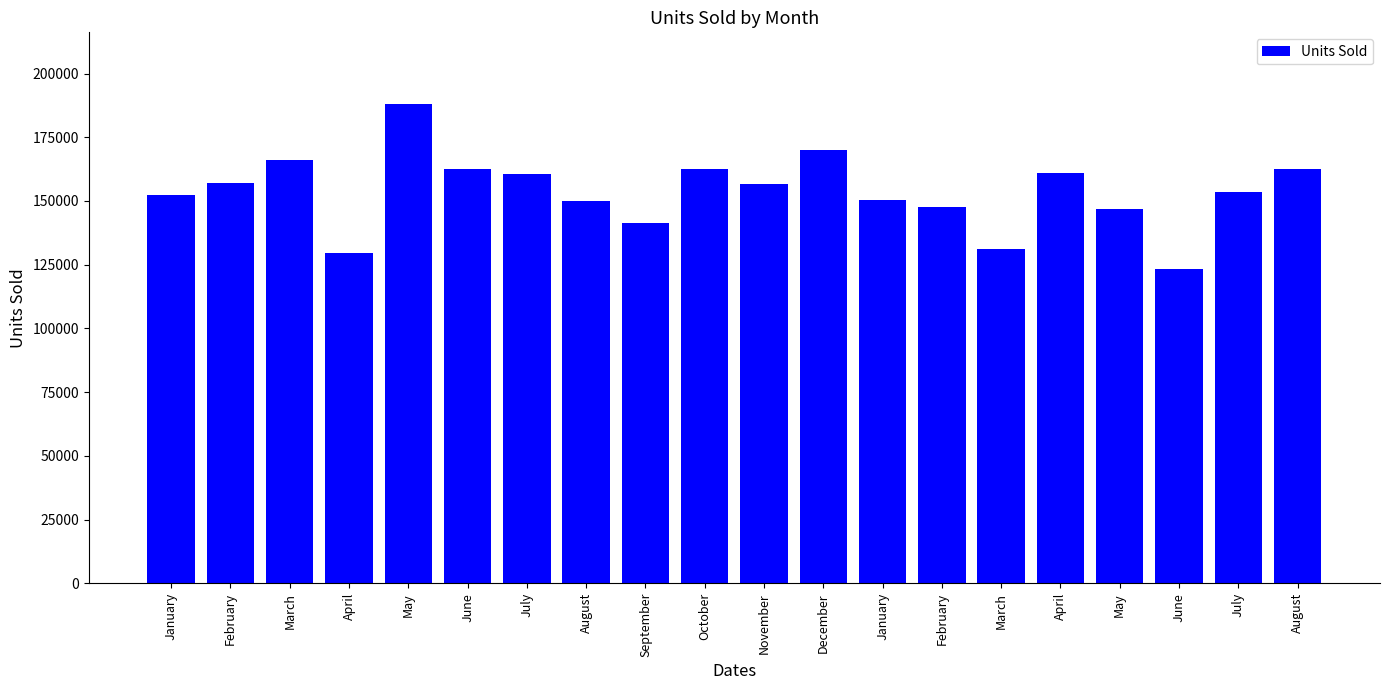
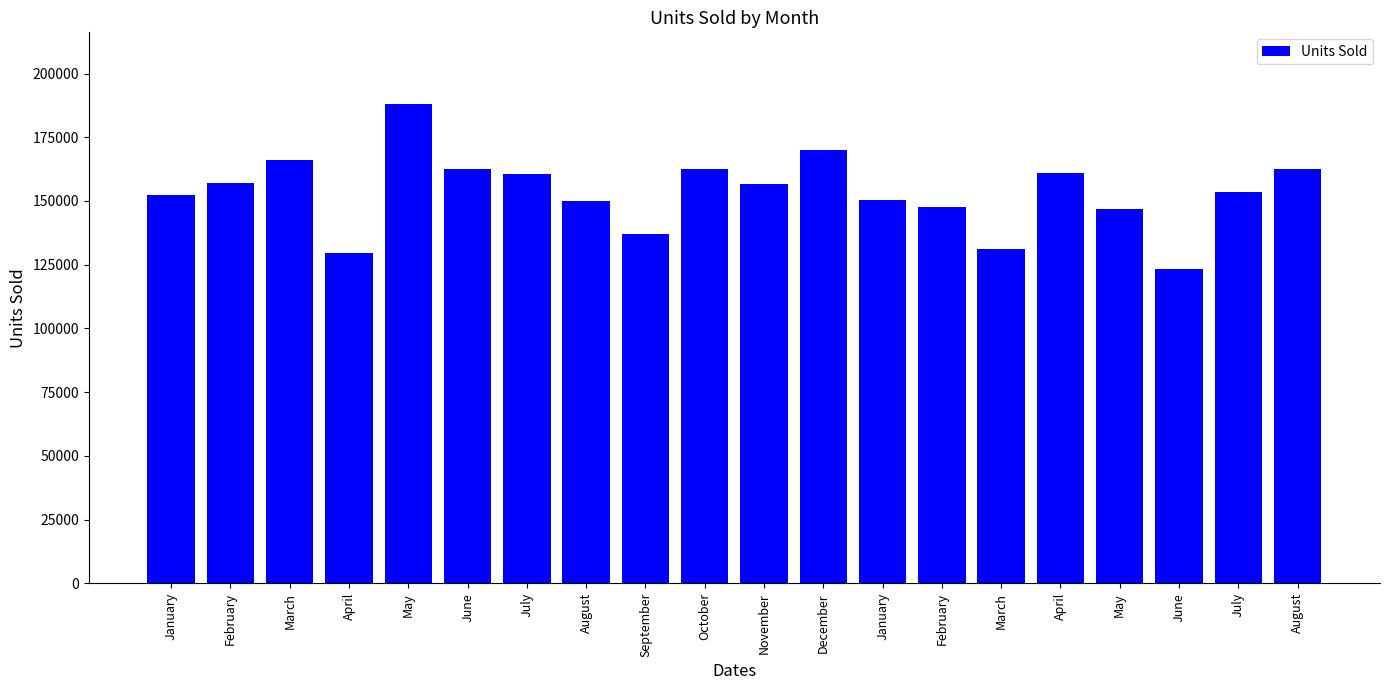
  {
-   "September": 141000,
+   "September": 137000,
    "October": 163000,
    "November": 157000,
    "December": 170000
  }
